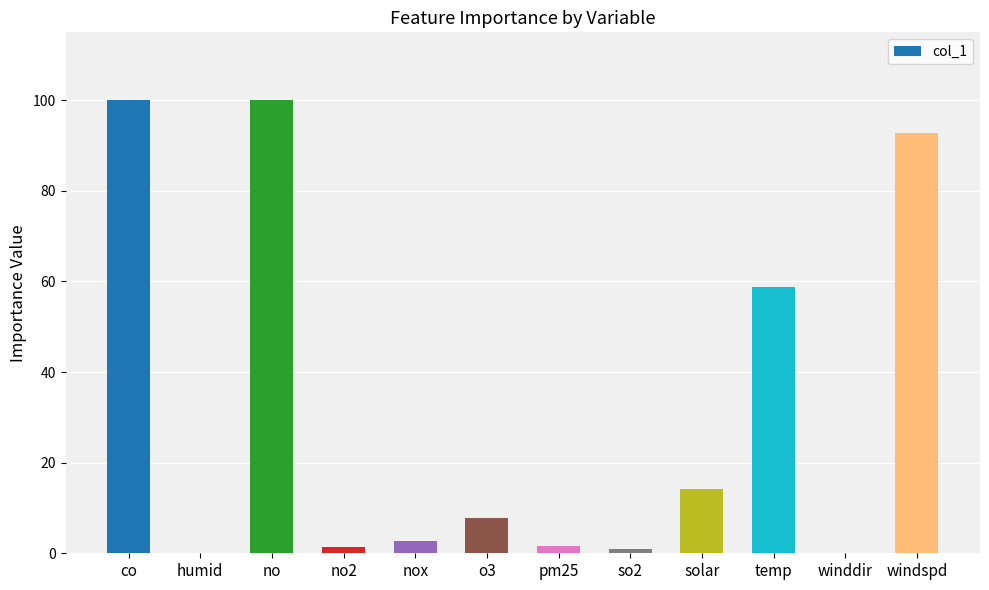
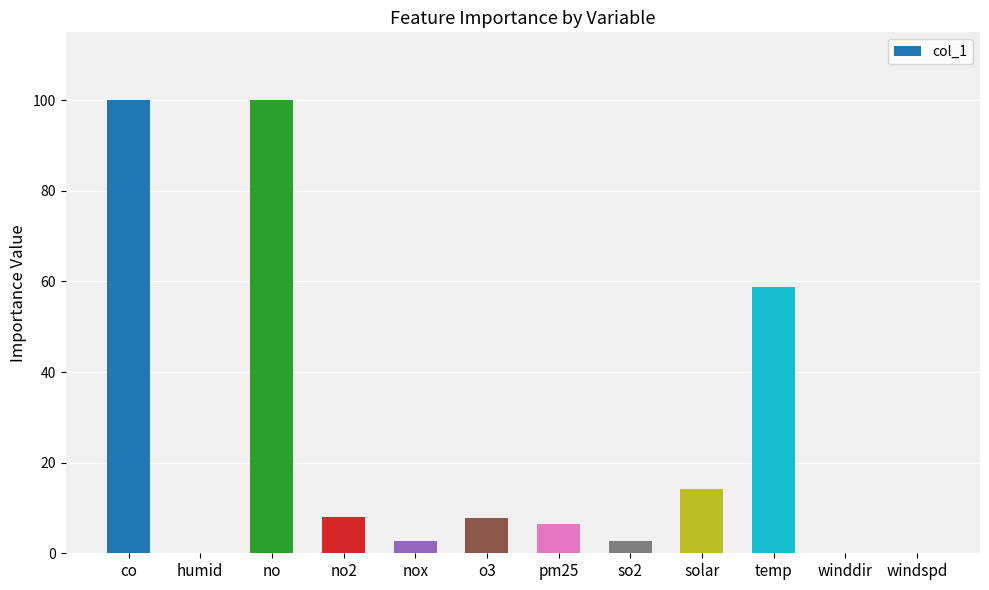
  {
    "co": 100,
    "no": 100,
-   "no2": 1,
+   "no2": 8,
    "nox": 3,
    "o3": 8,
-   "pm25": 2,
-   "so2": 1,
+   "pm25": 6,
+   "so2": 3,
    "solar": 14,
    "temp": 59,
-   "windspd": 93
+   "windspd": 0
  }
